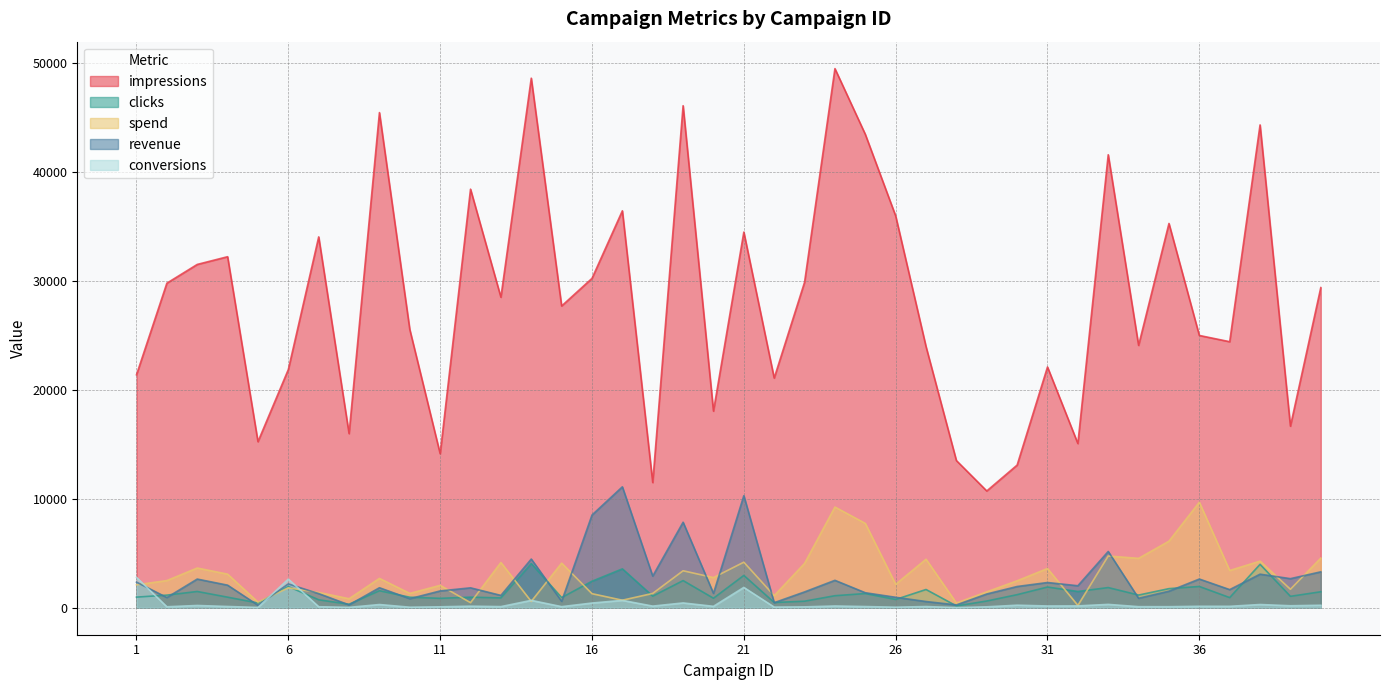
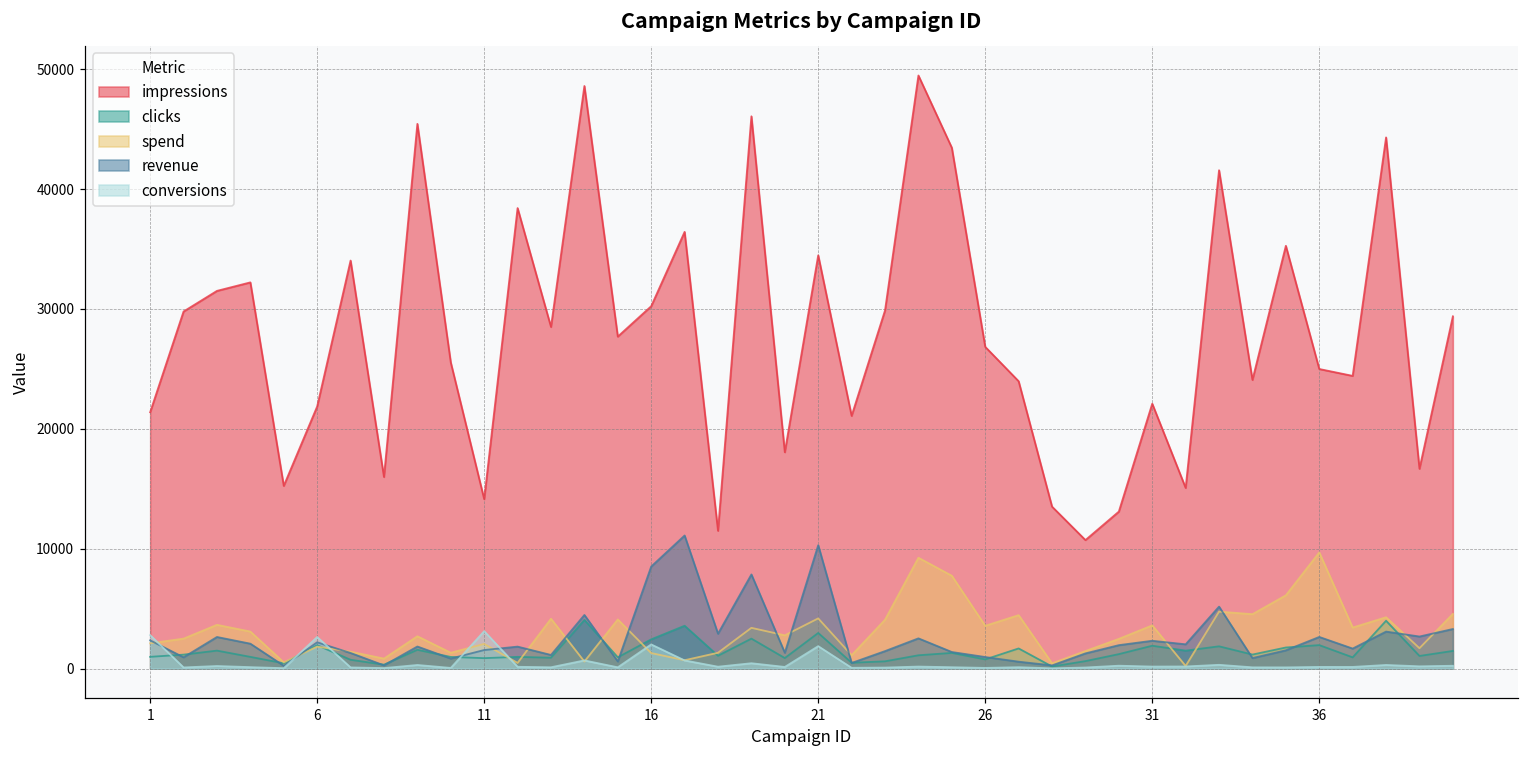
  {
    "impressions": {
      "1": 21400,
      "6": 21900,
      "11": 14100,
      "16": 30200,
      "21": 34500,
-     "26": 36000,
+     "26": 26800,
      "31": 22100,
      "36": 25000
    },
    "spend": {
      "1": 2100,
      "11": 2100,
      "16": 1300,
      "21": 4200,
-     "26": 2200,
+     "26": 3600,
      "31": 3600,
      "36": 9700
    },
    "conversions": {
      "1": 2800,
      "6": 2600,
-     "11": 100,
-     "16": 400,
+     "11": 3100,
+     "16": 2000,
      "21": 1900,
      "26": 100,
      "31": 200,
      "36": 100
    }
  }
